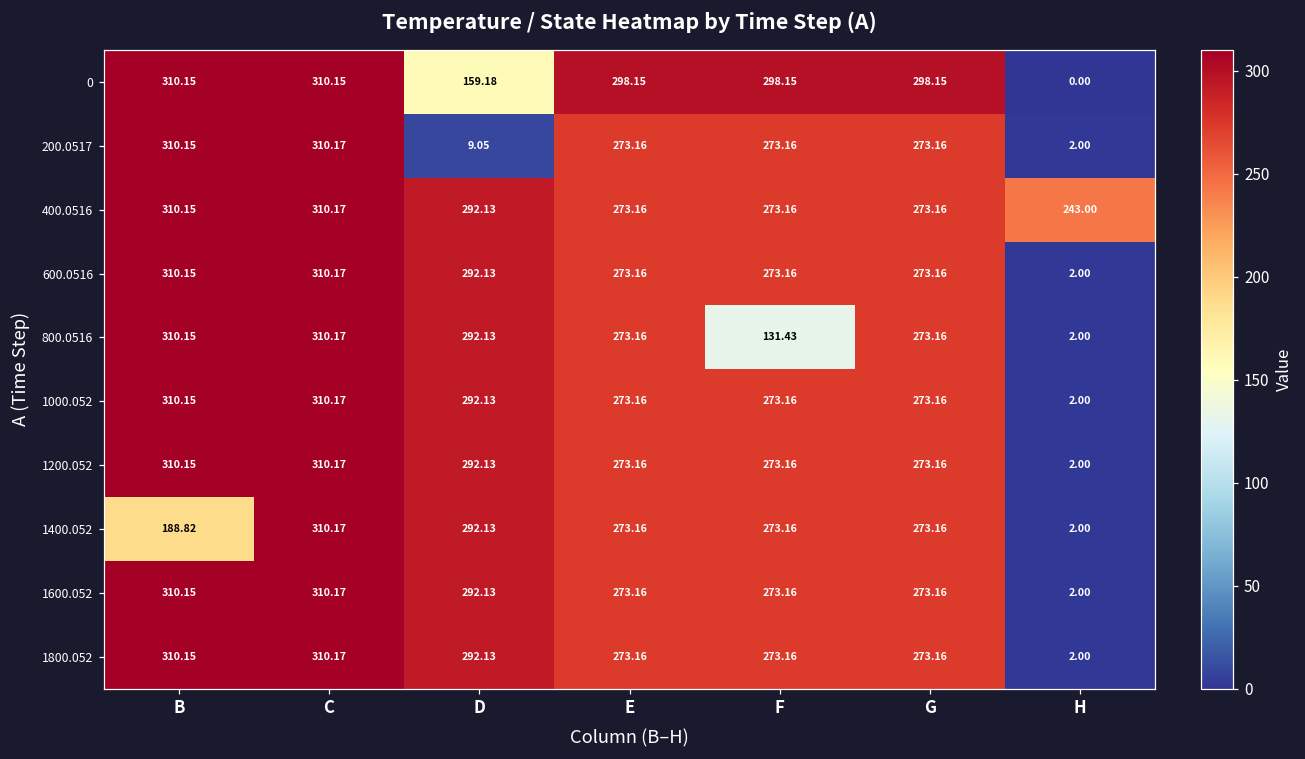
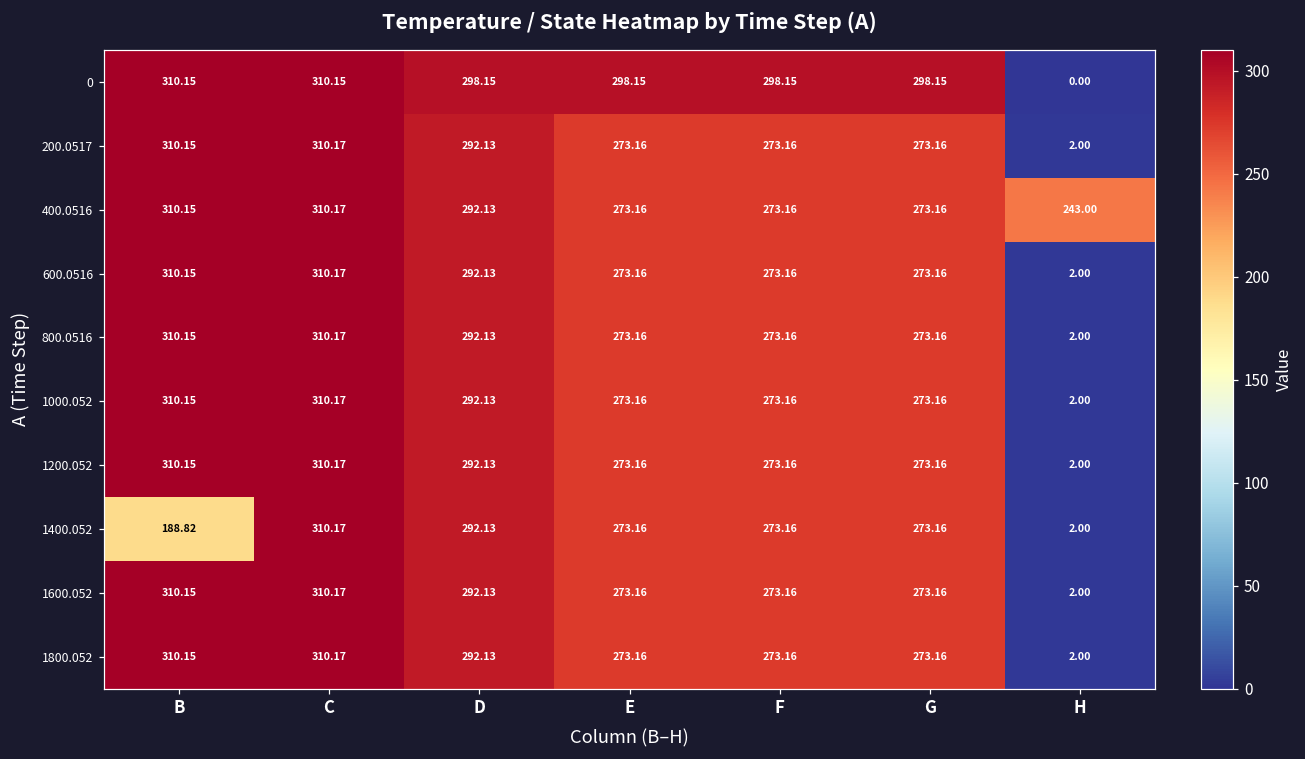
  {
    "0": {
      "B": 310.15,
      "C": 310.15,
-     "D": 159.18,
+     "D": 298.15,
      "E": 298.15,
      "F": 298.15,
      "G": 298.15,
      "H": 0.00
    },
    "200.0517": {
      "B": 310.15,
      "C": 310.17,
-     "D": 9.05,
+     "D": 292.13,
      "E": 273.16,
      "F": 273.16,
      "G": 273.16,
      "H": 2.00
    },
    "400.0516": {
      "B": 310.15,
      "C": 310.17,
      "D": 292.13,
      "E": 273.16,
      "F": 273.16,
      "G": 273.16,
      "H": 243.00
    },
    "600.0516": {
      "B": 310.15,
      "C": 310.17,
      "D": 292.13,
      "E": 273.16,
      "F": 273.16,
      "G": 273.16,
      "H": 2.00
    },
    "800.0516": {
      "B": 310.15,
      "C": 310.17,
      "D": 292.13,
      "E": 273.16,
-     "F": 131.43,
+     "F": 273.16,
      "G": 273.16,
      "H": 2.00
    },
    "1000.052": {
      "B": 310.15,
      "C": 310.17,
      "D": 292.13,
      "E": 273.16,
      "F": 273.16,
      "G": 273.16,
      "H": 2.00
    },
    "1200.052": {
      "B": 310.15,
      "C": 310.17,
      "D": 292.13,
      "E": 273.16,
      "F": 273.16,
      "G": 273.16,
      "H": 2.00
    },
    "1400.052": {
      "B": 188.82,
      "C": 310.17,
      "D": 292.13,
      "E": 273.16,
      "F": 273.16,
      "G": 273.16,
      "H": 2.00
    },
    "1600.052": {
      "B": 310.15,
      "C": 310.17,
      "D": 292.13,
      "E": 273.16,
      "F": 273.16,
      "G": 273.16,
      "H": 2.00
    },
    "1800.052": {
      "B": 310.15,
      "C": 310.17,
      "D": 292.13,
      "E": 273.16,
      "F": 273.16,
      "G": 273.16,
      "H": 2.00
    }
  }
